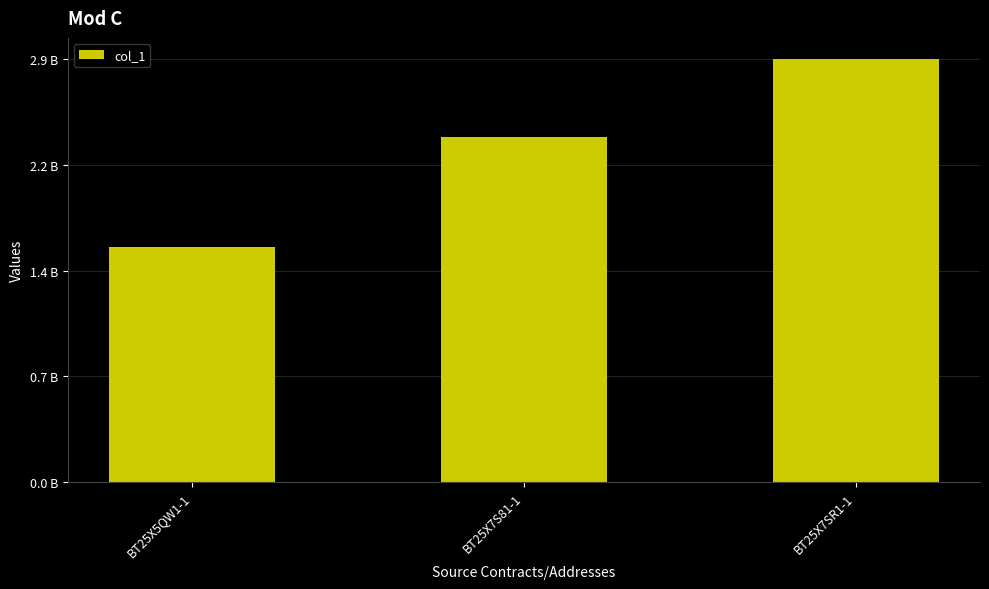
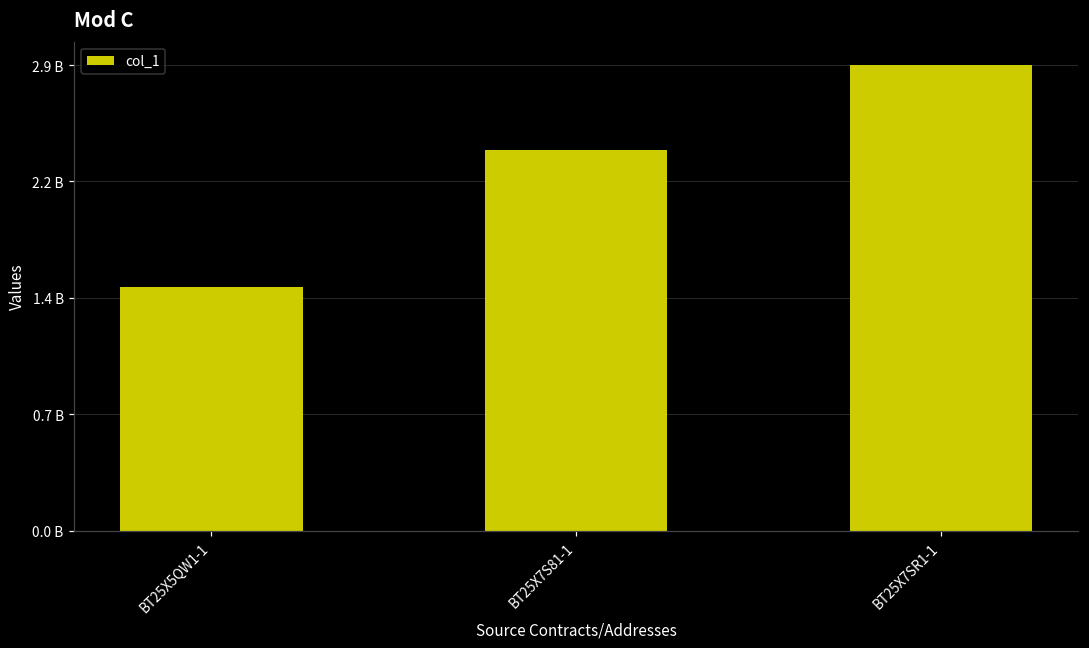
  {
-   "BT25X5QW1-1": 1590000000,
+   "BT25X5QW1-1": 1500000000,
    "BT25X7S81-1": 2340000000,
    "BT25X7SR1-1": 2870000000
  }
